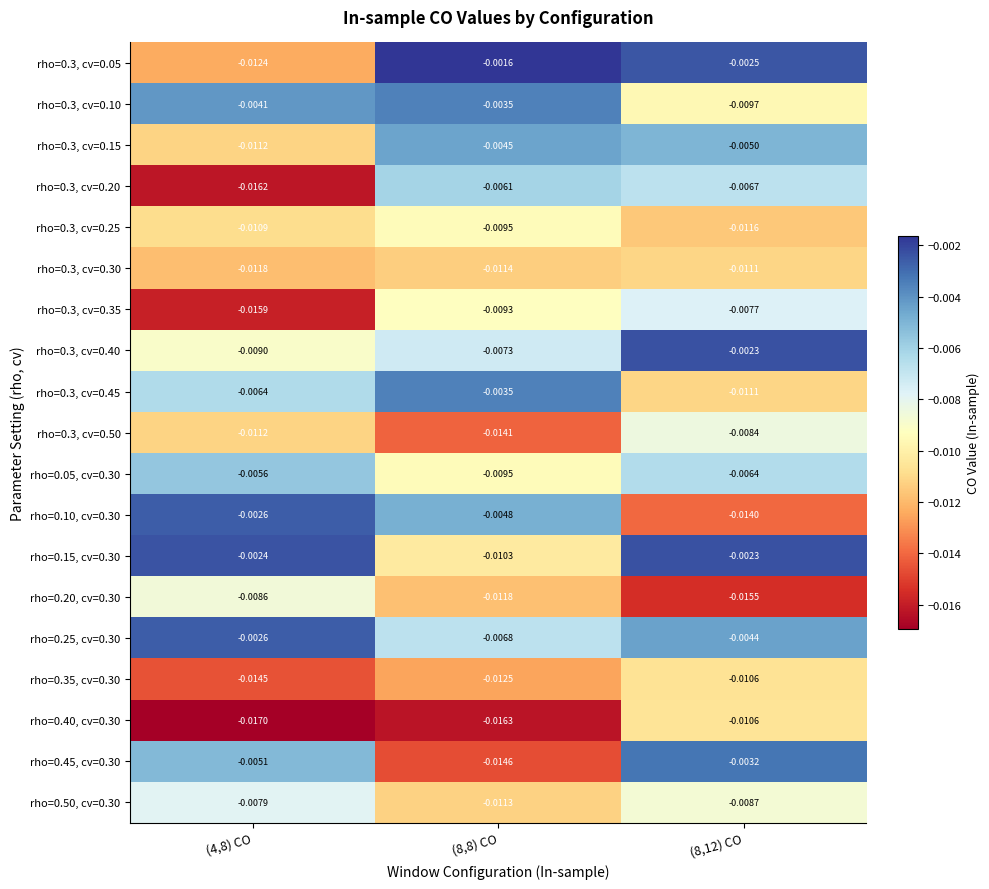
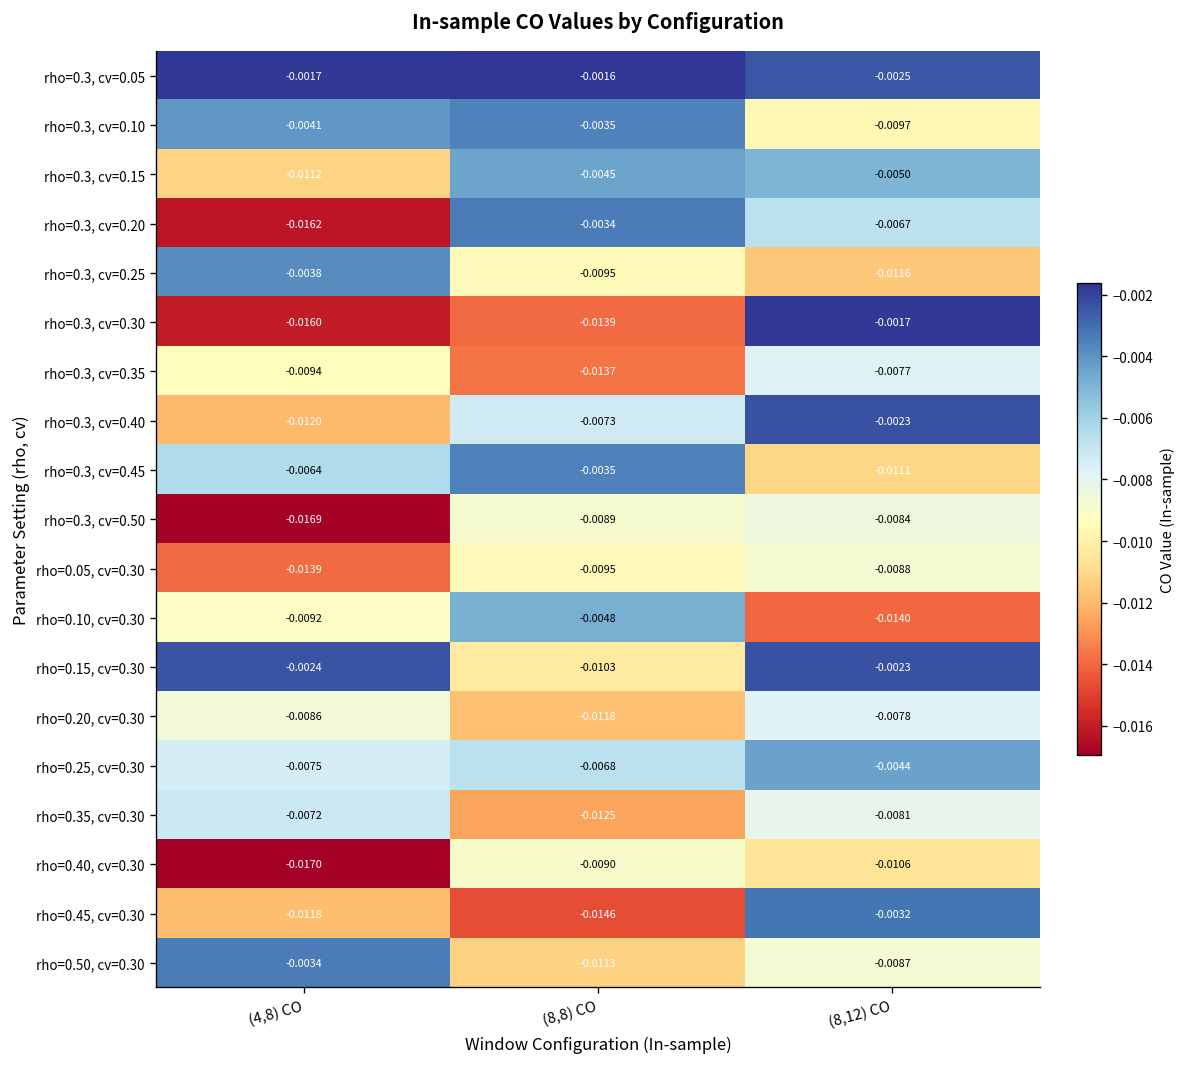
  {
    "rho=0.3, cv=0.05": {
-     "(4,8) CO": -0.0124,
+     "(4,8) CO": -0.0017,
      "(8,8) CO": -0.0016,
      "(8,12) CO": -0.0025
    },
    "rho=0.3, cv=0.10": {
      "(4,8) CO": -0.0041,
      "(8,8) CO": -0.0035,
      "(8,12) CO": -0.0097
    },
    "rho=0.3, cv=0.15": {
      "(4,8) CO": -0.0112,
      "(8,8) CO": -0.0045,
      "(8,12) CO": -0.0050
    },
    "rho=0.3, cv=0.20": {
      "(4,8) CO": -0.0162,
-     "(8,8) CO": -0.0061,
+     "(8,8) CO": -0.0034,
      "(8,12) CO": -0.0067
    },
    "rho=0.3, cv=0.25": {
-     "(4,8) CO": -0.0109,
+     "(4,8) CO": -0.0038,
      "(8,8) CO": -0.0095,
      "(8,12) CO": -0.0116
    },
    "rho=0.3, cv=0.30": {
-     "(4,8) CO": -0.0118,
-     "(8,8) CO": -0.0114,
-     "(8,12) CO": -0.0111
+     "(4,8) CO": -0.0160,
+     "(8,8) CO": -0.0139,
+     "(8,12) CO": -0.0017
    },
    "rho=0.3, cv=0.35": {
-     "(4,8) CO": -0.0159,
-     "(8,8) CO": -0.0093,
+     "(4,8) CO": -0.0094,
+     "(8,8) CO": -0.0137,
      "(8,12) CO": -0.0077
    },
    "rho=0.3, cv=0.40": {
-     "(4,8) CO": -0.0090,
+     "(4,8) CO": -0.0120,
      "(8,8) CO": -0.0073,
      "(8,12) CO": -0.0023
    },
    "rho=0.3, cv=0.45": {
      "(4,8) CO": -0.0064,
      "(8,8) CO": -0.0035,
      "(8,12) CO": -0.0111
    },
    "rho=0.3, cv=0.50": {
-     "(4,8) CO": -0.0112,
-     "(8,8) CO": -0.0141,
+     "(4,8) CO": -0.0169,
+     "(8,8) CO": -0.0089,
      "(8,12) CO": -0.0084
    },
    "rho=0.05, cv=0.30": {
-     "(4,8) CO": -0.0056,
+     "(4,8) CO": -0.0139,
      "(8,8) CO": -0.0095,
-     "(8,12) CO": -0.0064
+     "(8,12) CO": -0.0088
    },
    "rho=0.10, cv=0.30": {
-     "(4,8) CO": -0.0026,
+     "(4,8) CO": -0.0092,
      "(8,8) CO": -0.0048,
      "(8,12) CO": -0.0140
    },
    "rho=0.15, cv=0.30": {
      "(4,8) CO": -0.0024,
      "(8,8) CO": -0.0103,
      "(8,12) CO": -0.0023
    },
    "rho=0.20, cv=0.30": {
      "(4,8) CO": -0.0086,
      "(8,8) CO": -0.0118,
-     "(8,12) CO": -0.0155
+     "(8,12) CO": -0.0078
    },
    "rho=0.25, cv=0.30": {
-     "(4,8) CO": -0.0026,
+     "(4,8) CO": -0.0075,
      "(8,8) CO": -0.0068,
      "(8,12) CO": -0.0044
    },
    "rho=0.35, cv=0.30": {
-     "(4,8) CO": -0.0145,
+     "(4,8) CO": -0.0072,
      "(8,8) CO": -0.0125,
-     "(8,12) CO": -0.0106
+     "(8,12) CO": -0.0081
    },
    "rho=0.40, cv=0.30": {
      "(4,8) CO": -0.0170,
-     "(8,8) CO": -0.0163,
+     "(8,8) CO": -0.0090,
      "(8,12) CO": -0.0106
    },
    "rho=0.45, cv=0.30": {
-     "(4,8) CO": -0.0051,
+     "(4,8) CO": -0.0118,
      "(8,8) CO": -0.0146,
      "(8,12) CO": -0.0032
    },
    "rho=0.50, cv=0.30": {
-     "(4,8) CO": -0.0079,
+     "(4,8) CO": -0.0034,
      "(8,8) CO": -0.0113,
      "(8,12) CO": -0.0087
    }
  }
